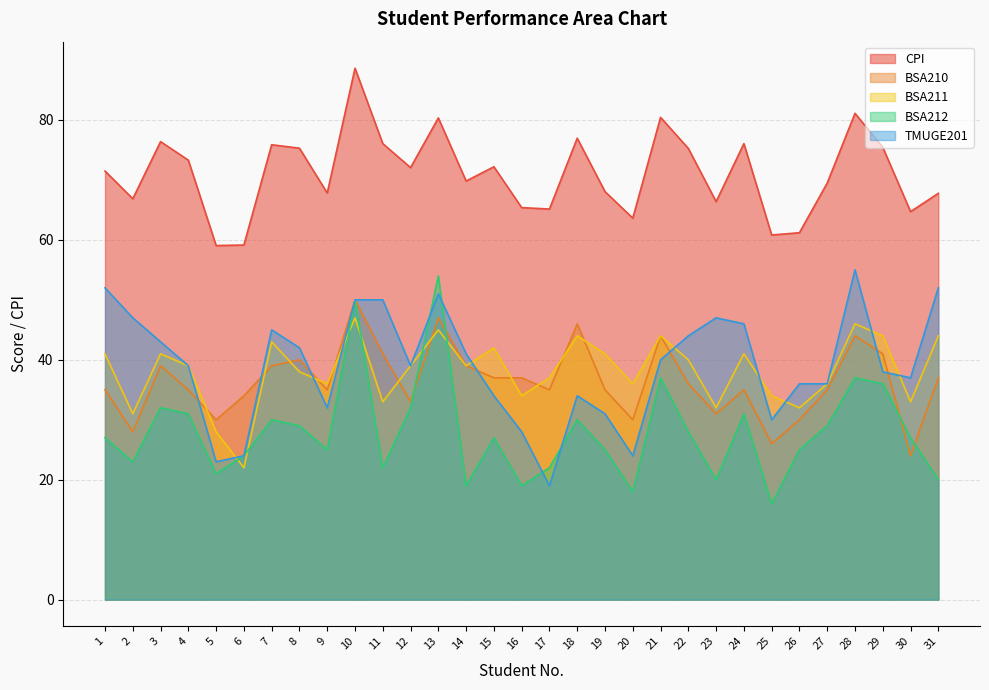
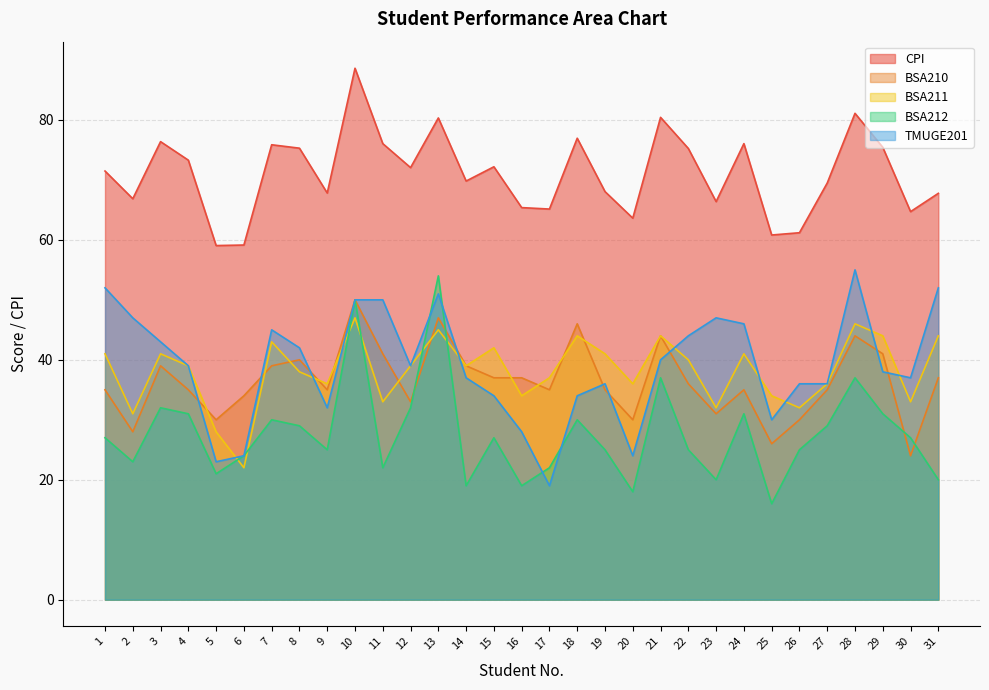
  {
    "BSA212": {
      "1": 27,
      "2": 23,
      "3": 32,
      "4": 31,
      "5": 21,
      "7": 30,
      "8": 29,
      "9": 25,
      "11": 22,
      "12": 32,
      "13": 54,
      "14": 19,
      "15": 27,
      "16": 19,
      "17": 22,
      "18": 30,
      "19": 25,
      "20": 18,
      "21": 37,
-     "22": 28,
+     "22": 25,
      "23": 20,
      "24": 31,
      "25": 16,
      "26": 25,
      "27": 29,
      "28": 37,
-     "29": 36,
+     "29": 31,
      "30": 27,
      "31": 20
    },
    "TMUGE201": {
      "1": 52,
      "2": 47,
      "3": 43,
      "5": 23,
      "7": 45,
      "8": 42,
      "9": 32,
      "11": 50,
      "13": 51,
-     "14": 41,
+     "14": 37,
      "15": 34,
      "16": 28,
      "17": 19,
      "18": 34,
-     "19": 31,
+     "19": 36,
      "20": 24,
      "21": 40,
      "22": 44,
      "23": 47,
      "24": 46,
      "25": 30,
      "26": 36,
      "28": 55,
      "29": 38,
      "30": 37,
      "31": 52
    }
  }
